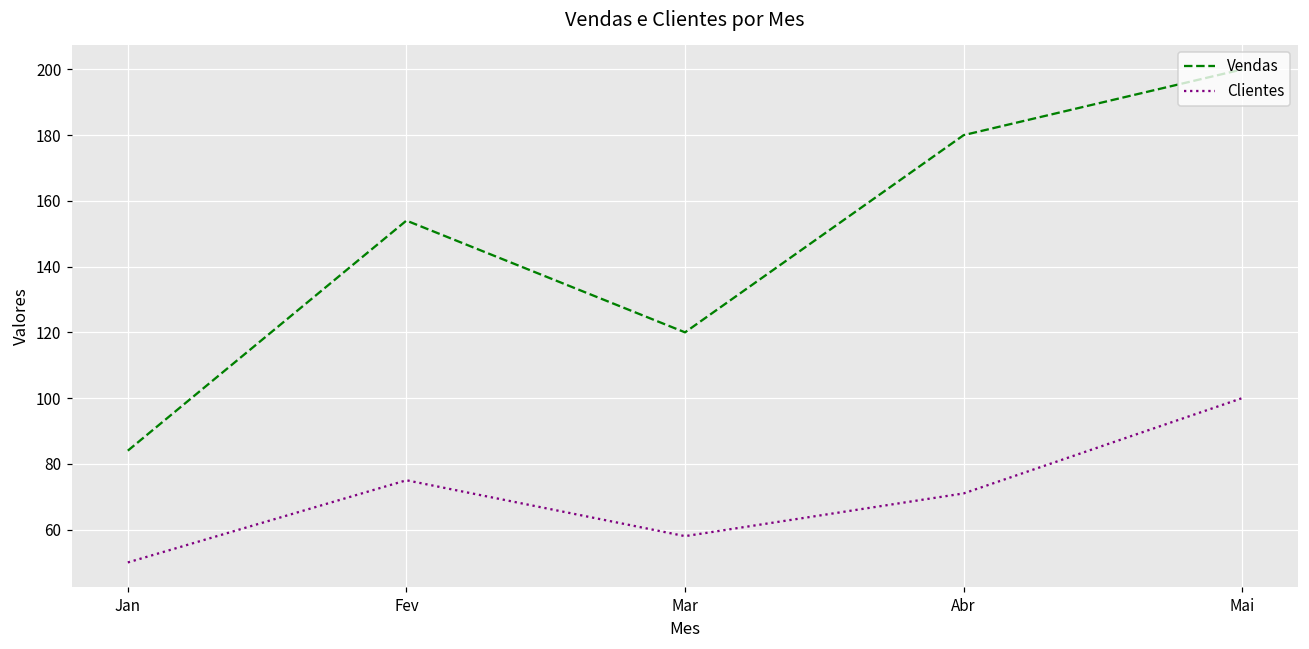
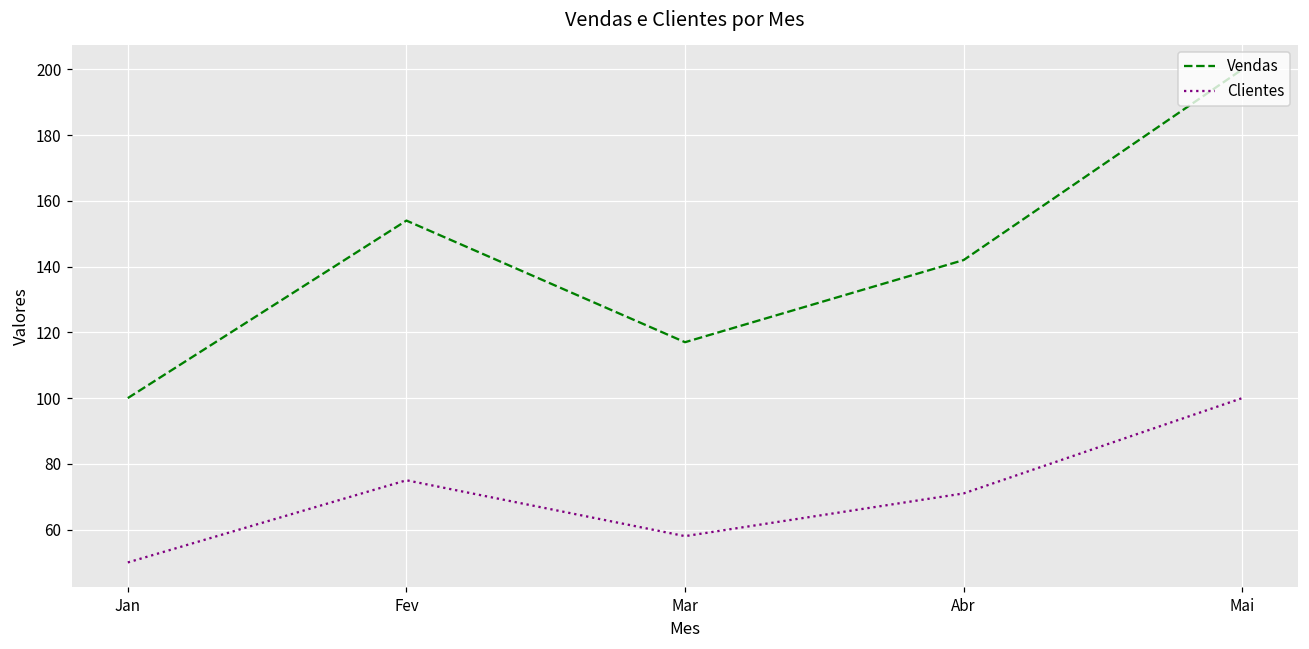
  {
    "Vendas": {
-     "Jan": 84,
+     "Jan": 100,
      "Fev": 154,
-     "Mar": 120,
-     "Abr": 180
+     "Mar": 117,
+     "Abr": 142
    },
    "Clientes": {
      "Jan": 50,
      "Fev": 75,
      "Mar": 58,
      "Abr": 71,
      "Mai": 100
    }
  }
